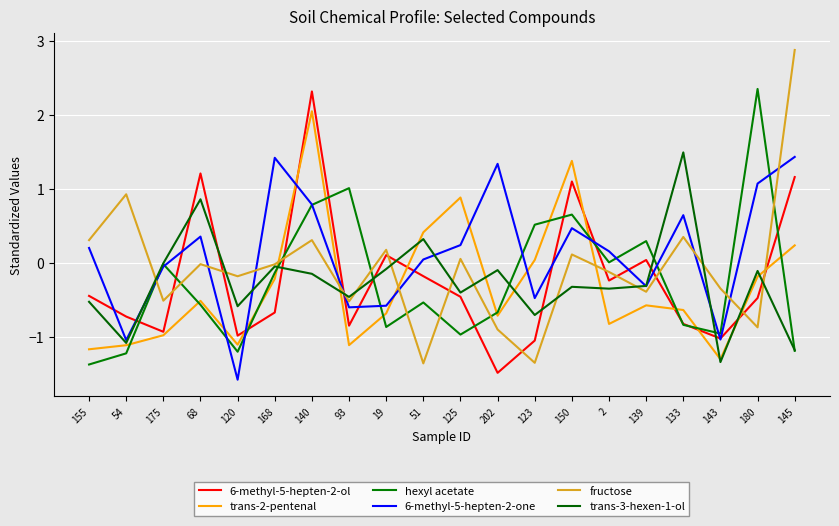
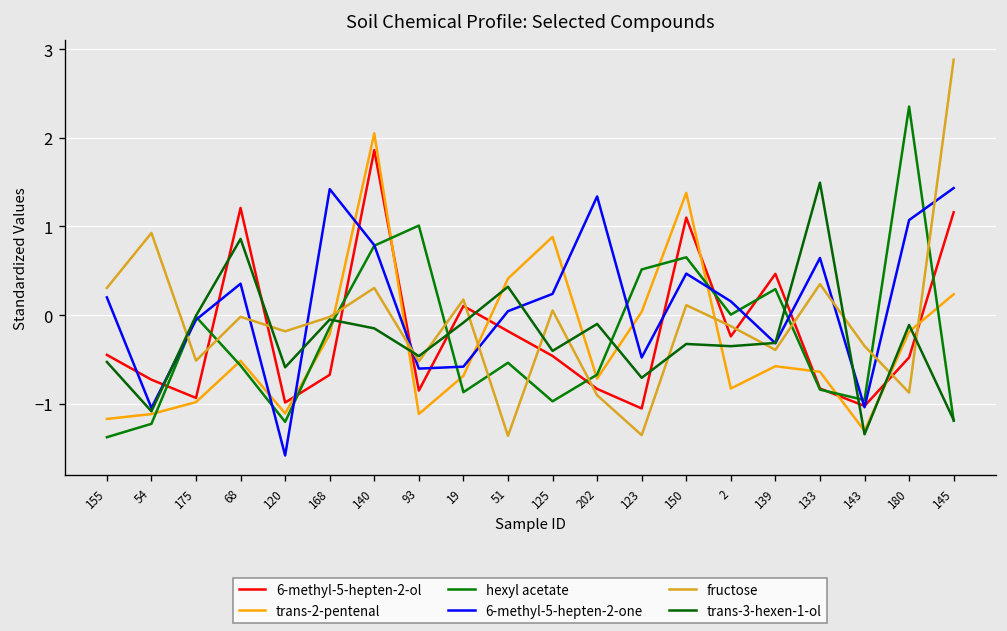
  {
    "6-methyl-5-hepten-2-ol": {
      "155": -0.4,
      "54": -0.7,
      "175": -0.9,
      "68": 1.2,
      "120": -1.0,
      "168": -0.7,
-     "140": 2.3,
+     "140": 1.9,
      "93": -0.9,
      "19": 0.1,
      "51": -0.2,
      "125": -0.5,
-     "202": -1.5,
+     "202": -0.8,
      "123": -1.1,
      "150": 1.1,
      "2": -0.2,
-     "139": 0.0,
+     "139": 0.5,
      "180": -0.5,
      "145": 1.2
    },
    "6-methyl-5-hepten-2-one": {
      "155": 0.2,
      "54": -1.0,
      "68": 0.4,
      "120": -1.6,
      "168": 1.4,
      "93": -0.6,
      "19": -0.6,
      "51": 0.0,
      "125": 0.2,
      "202": 1.3,
      "123": -0.5,
      "150": 0.5,
      "2": 0.2,
      "133": 0.6,
      "180": 1.1,
      "145": 1.4
    }
  }
